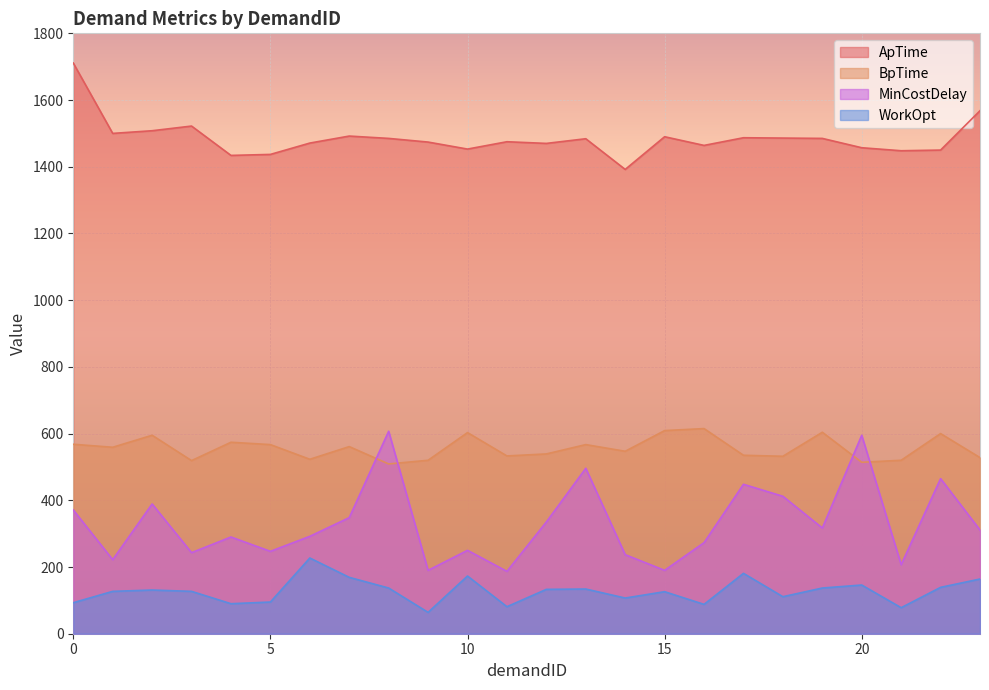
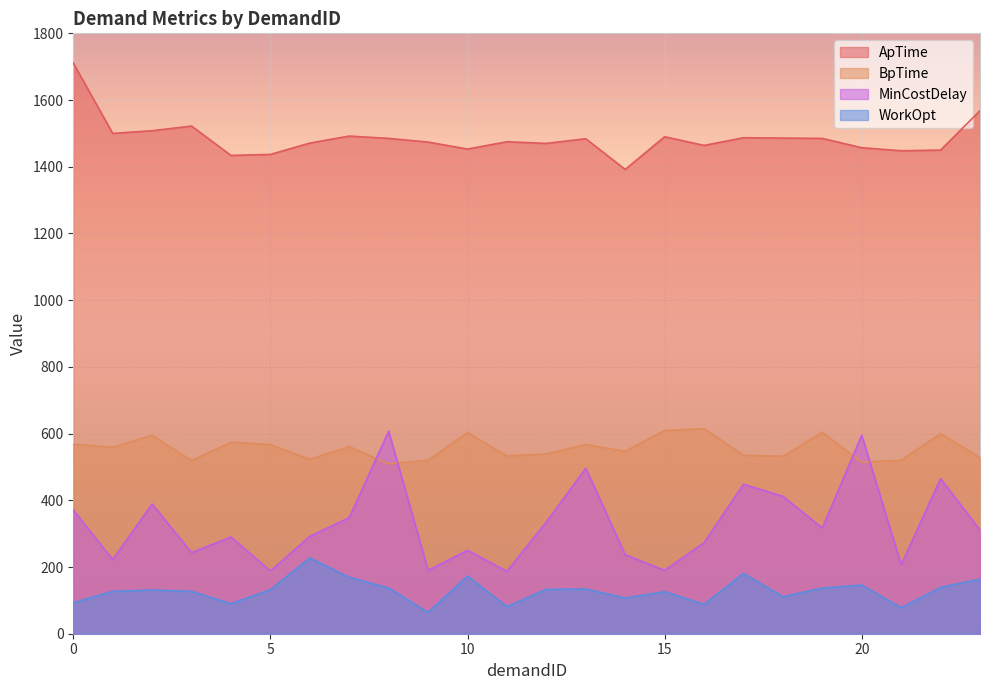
  {
    "MinCostDelay": {
      "0": 370,
-     "5": 250,
+     "5": 190,
      "10": 250,
      "15": 190,
      "20": 600
    },
    "WorkOpt": {
      "0": 90,
-     "5": 100,
+     "5": 130,
      "10": 170,
      "15": 130,
      "20": 150
    }
  }
